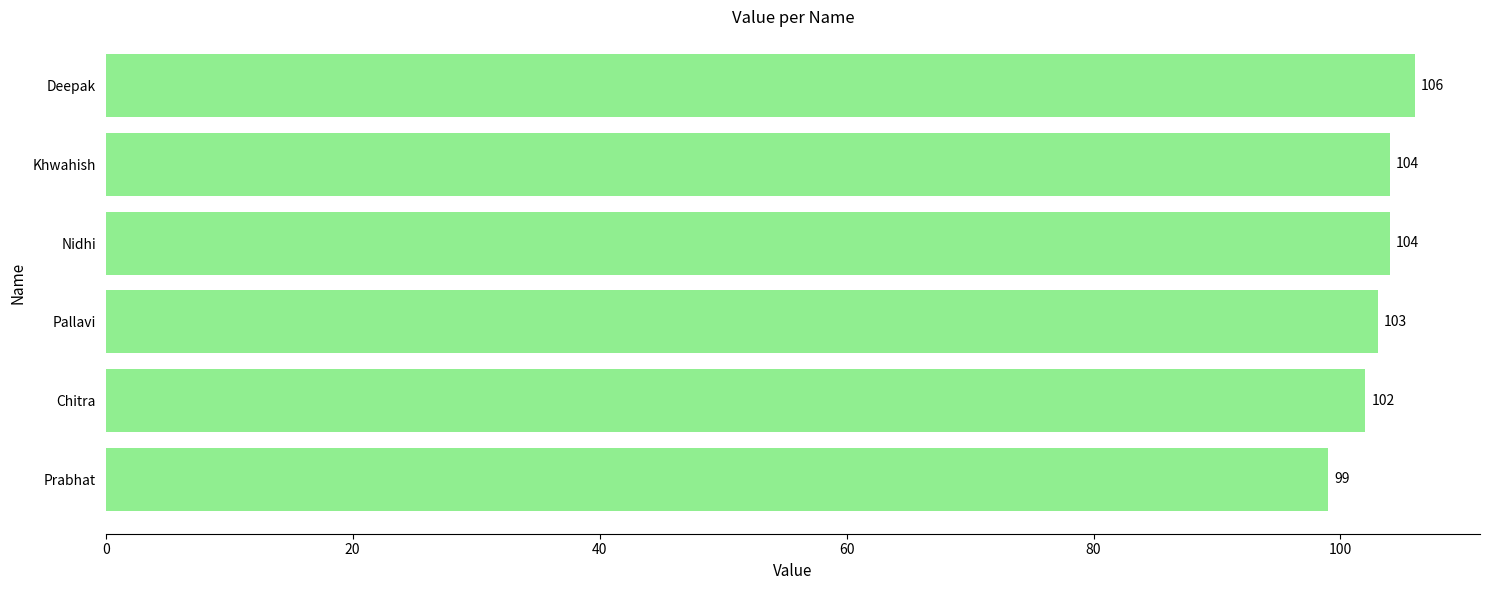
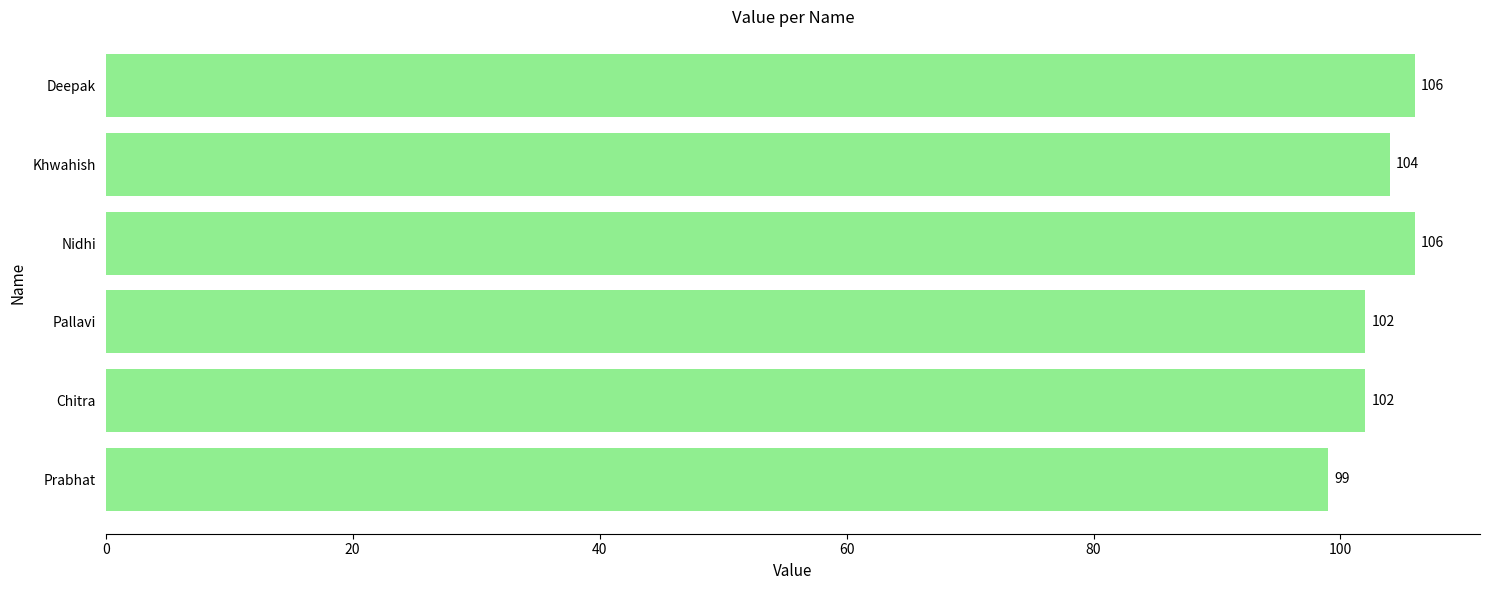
  {
    "Deepak": 106,
    "Khwahish": 104,
-   "Nidhi": 104,
-   "Pallavi": 103,
+   "Nidhi": 106,
+   "Pallavi": 102,
    "Chitra": 102,
    "Prabhat": 99
  }
